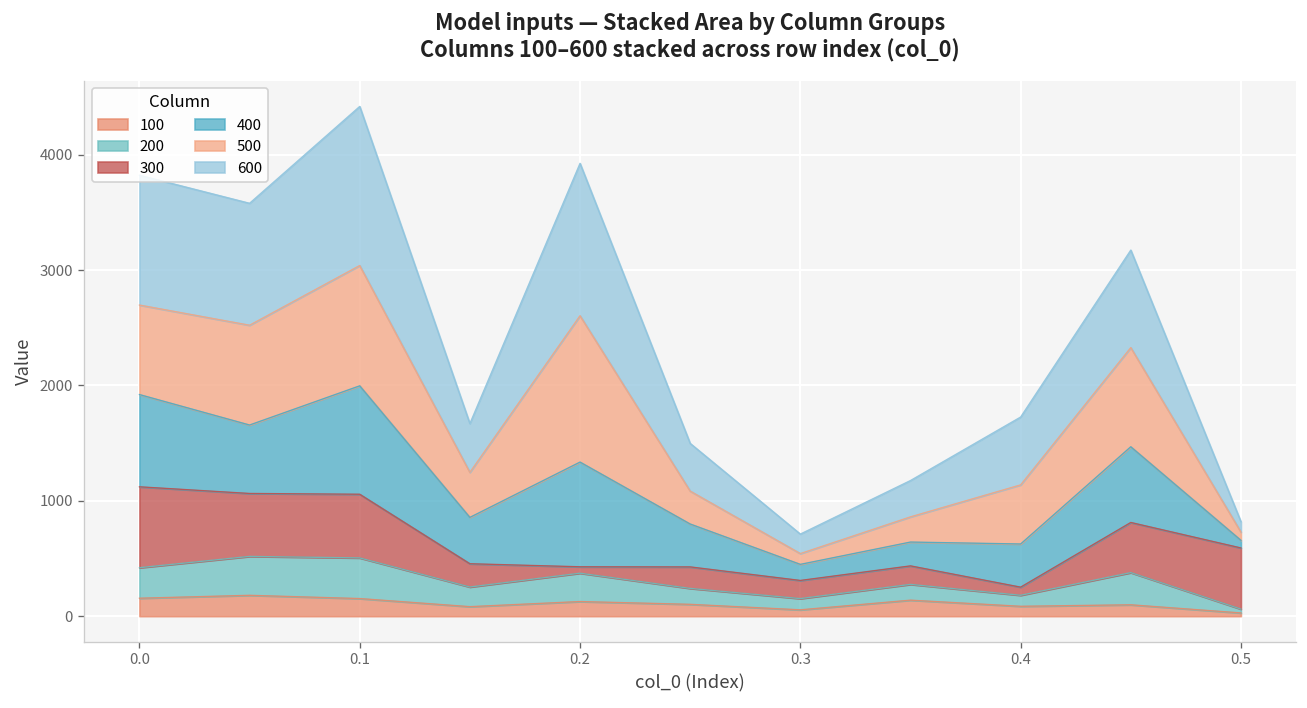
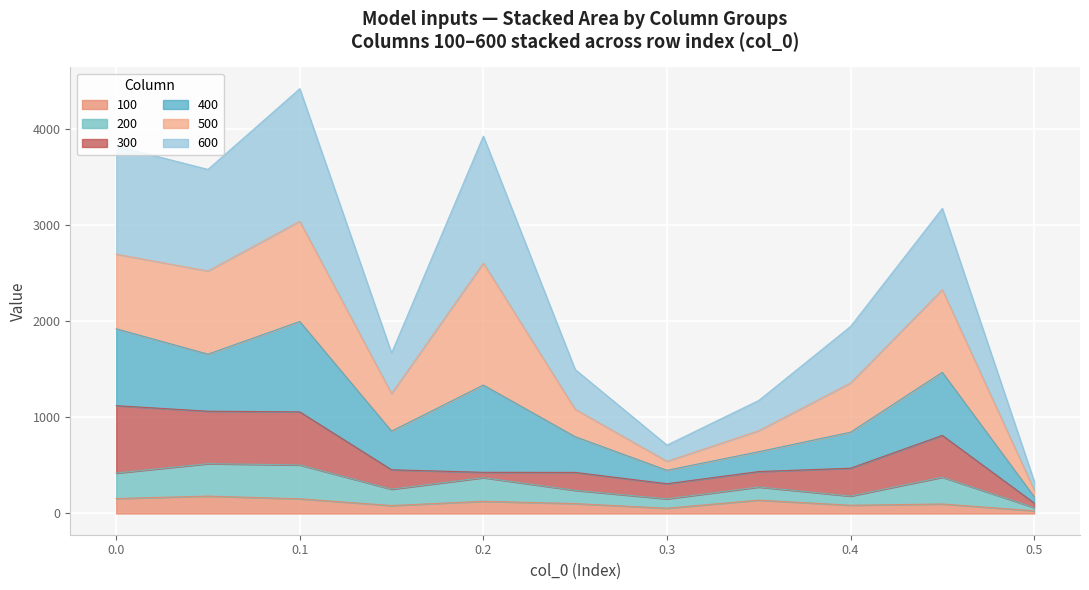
  {
    "300": {
      "0.0": 700,
      "0.1": 600,
      "0.2": 100,
      "0.3": 200,
-     "0.4": 100,
-     "0.5": 500
+     "0.4": 300,
+     "0.5": 0
    }
  }
